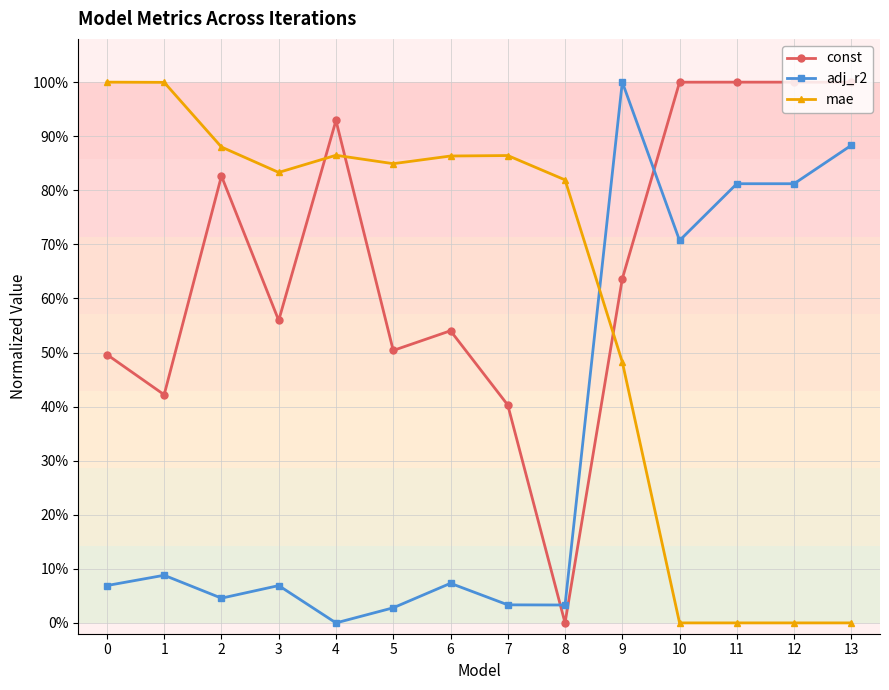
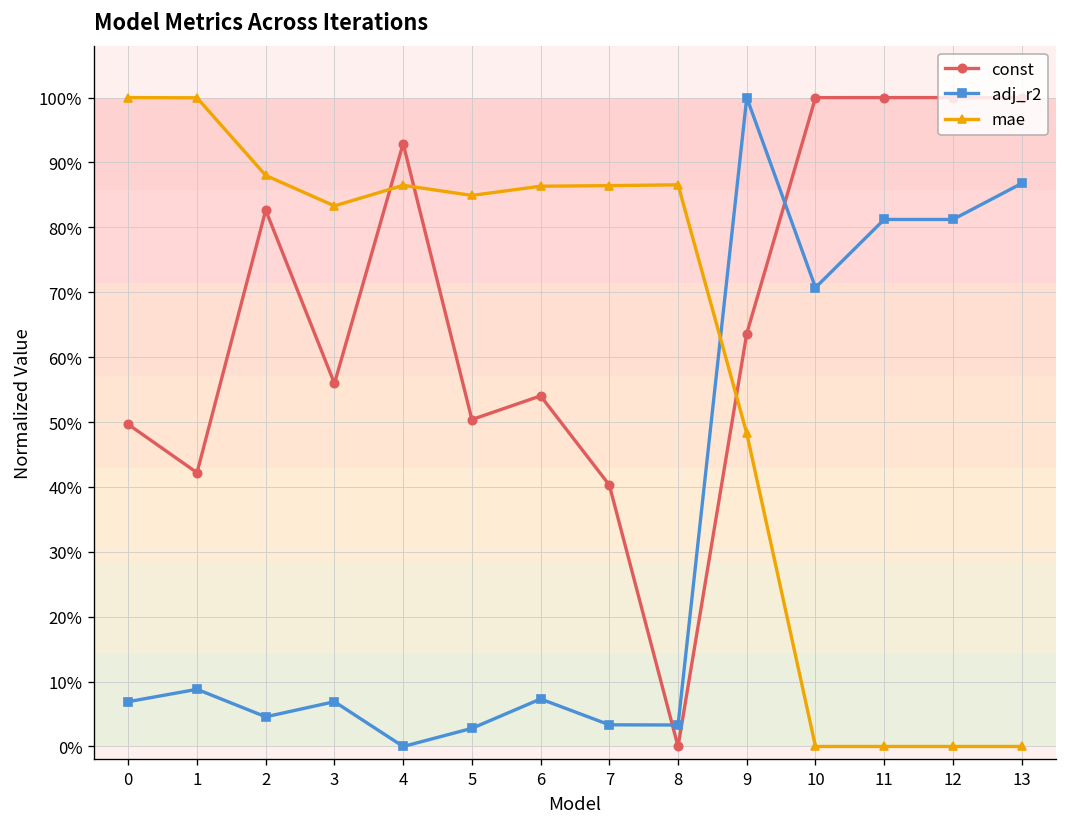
  {
    "const": {
      "0": "50%",
      "1": "42%",
      "2": "83%",
      "3": "56%",
      "4": "93%",
      "5": "50%",
      "6": "54%",
      "7": "40%",
      "8": "0%",
      "9": "64%",
      "10": "100%",
      "11": "100%"
    },
    "adj_r2": {
      "0": "7%",
      "1": "9%",
      "2": "5%",
      "3": "7%",
      "4": "0%",
      "5": "3%",
      "6": "7%",
      "7": "3%",
      "8": "3%",
      "9": "100%",
      "10": "71%",
      "11": "81%",
      "12": "81%",
-     "13": "88%"
+     "13": "87%"
    },
    "mae": {
      "0": "100%",
      "1": "100%",
      "2": "88%",
      "3": "83%",
      "4": "86%",
      "5": "85%",
      "6": "86%",
      "7": "86%",
-     "8": "82%",
+     "8": "87%",
      "9": "48%",
      "10": "0%",
      "11": "0%",
      "12": "0%",
      "13": "0%"
    }
  }
